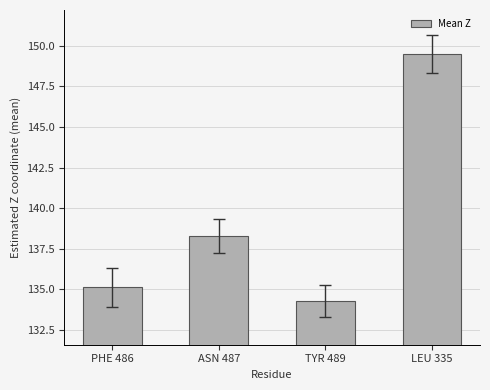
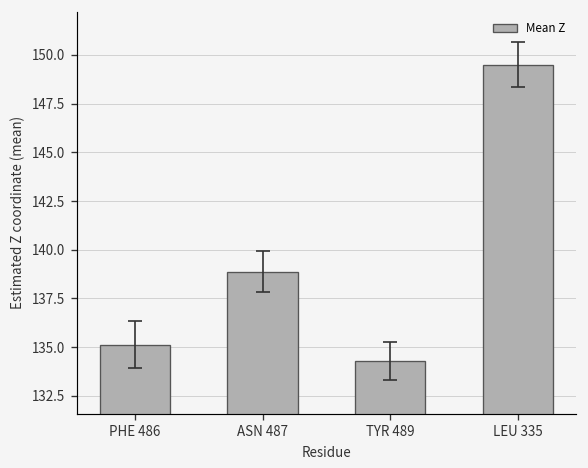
  {
    "Mean Z": {
      "PHE 486": 135.1,
-     "ASN 487": 138.3,
+     "ASN 487": 138.9,
      "TYR 489": 134.3,
      "LEU 335": 149.5
    }
  }
